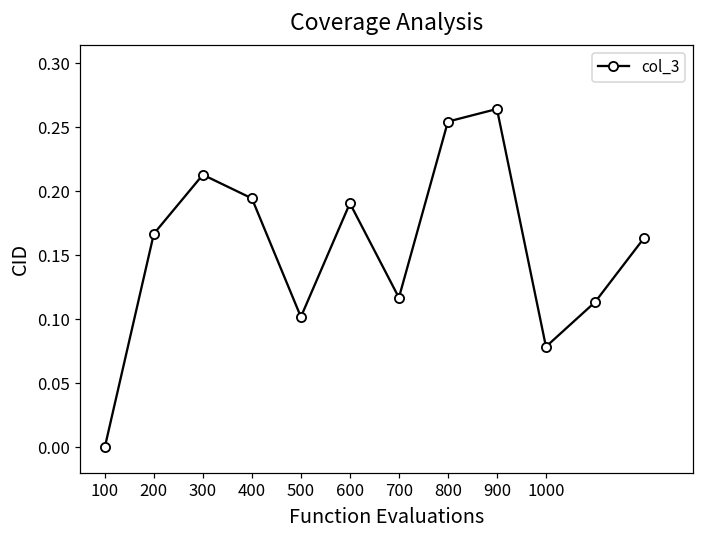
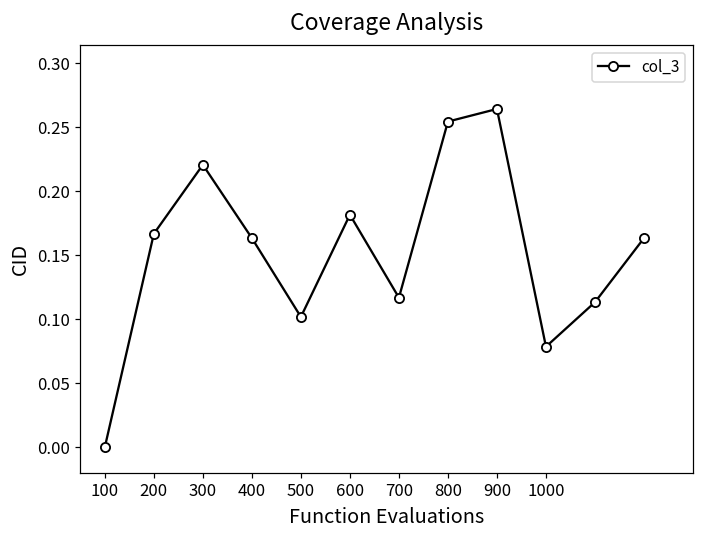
  {
    "100": 0.000,
    "200": 0.167,
-   "300": 0.213,
-   "400": 0.194,
+   "300": 0.221,
+   "400": 0.163,
    "500": 0.102,
-   "600": 0.190,
+   "600": 0.182,
    "700": 0.117,
    "800": 0.254,
    "900": 0.264,
    "1000": 0.078
  }
